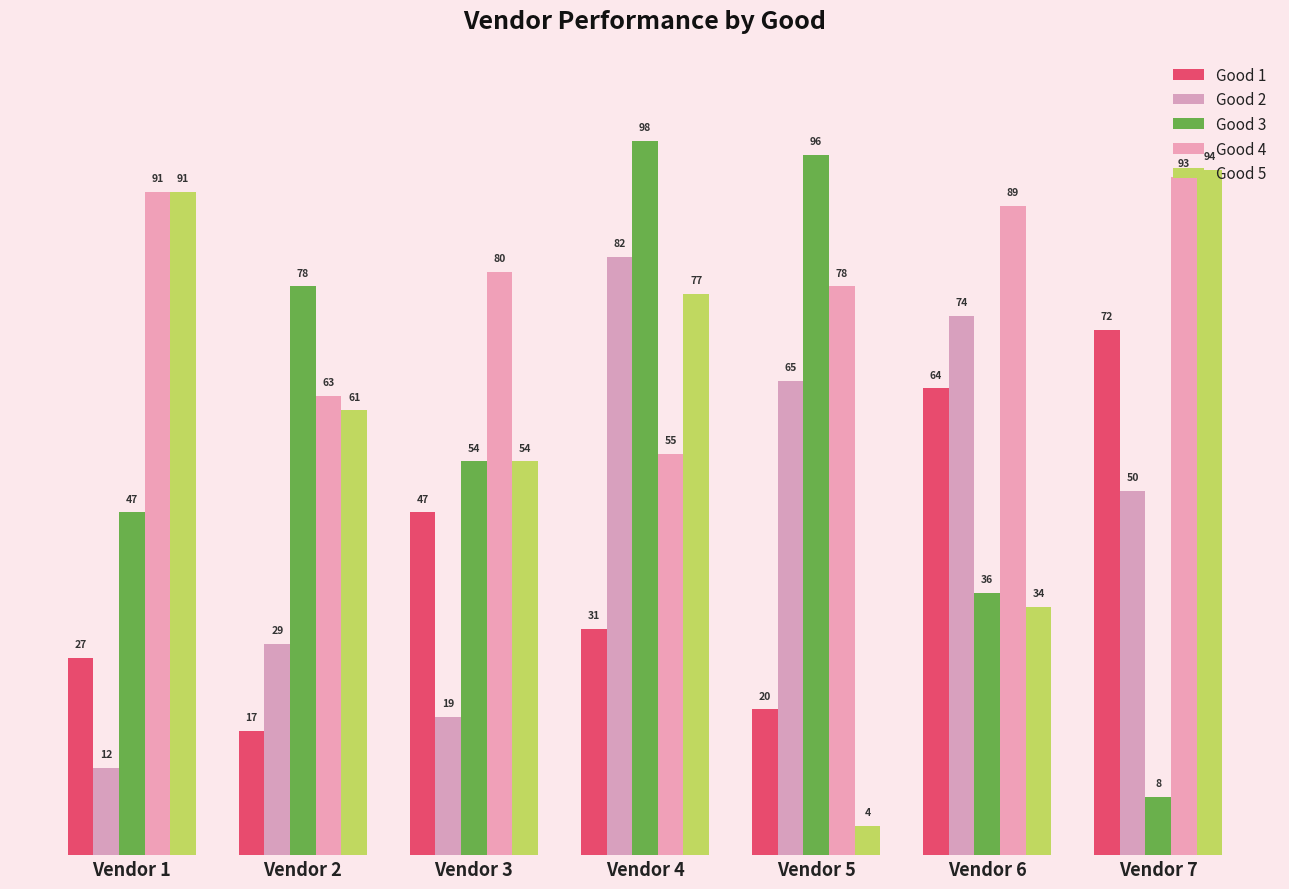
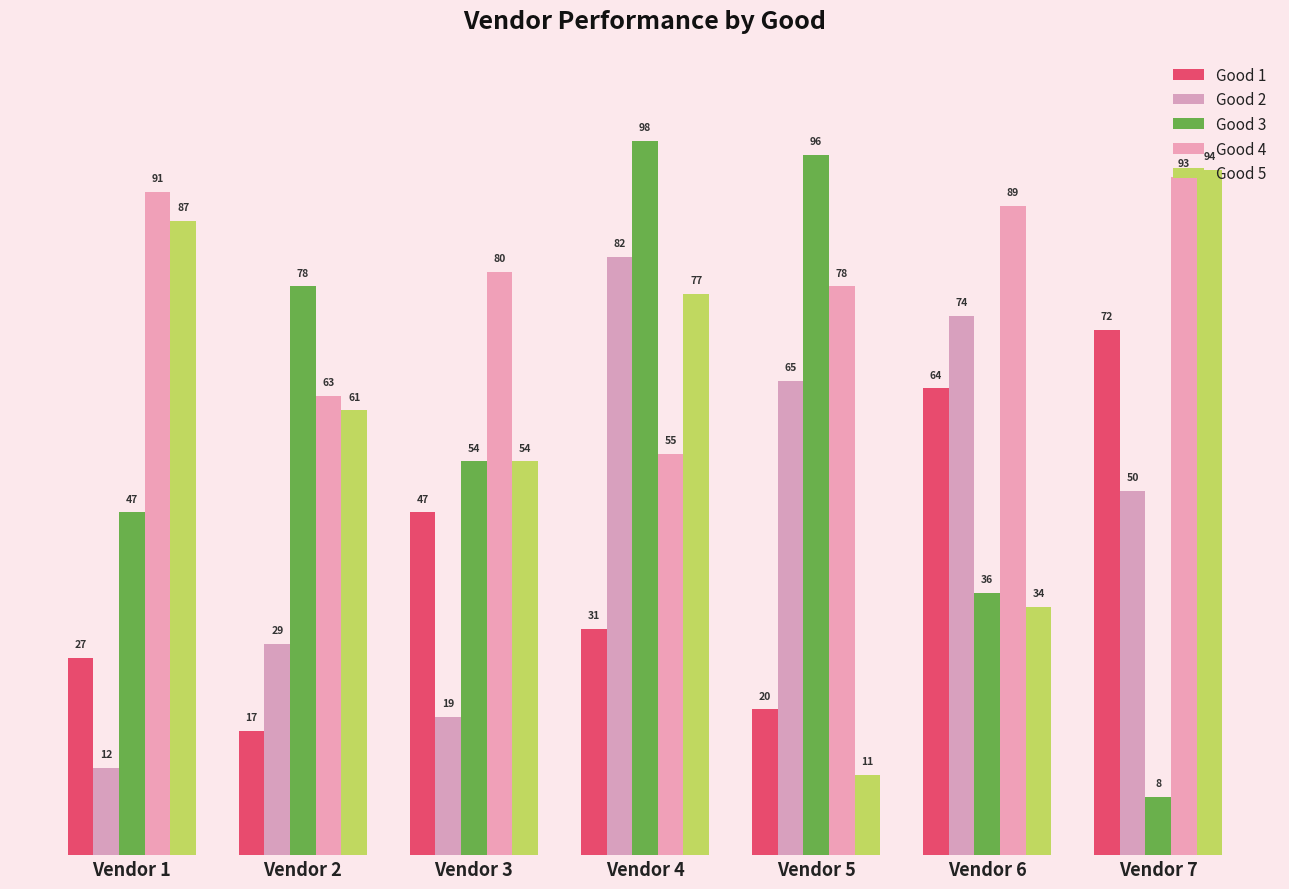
  {
    "Good 1": {
      "Vendor 1": 27,
      "Vendor 2": 17,
      "Vendor 3": 47,
      "Vendor 4": 31,
      "Vendor 5": 20,
      "Vendor 6": 64,
      "Vendor 7": 72
    },
    "Good 3": {
      "Vendor 1": 47,
      "Vendor 2": 78,
      "Vendor 3": 54,
      "Vendor 4": 98,
      "Vendor 5": 96,
      "Vendor 6": 36,
      "Vendor 7": 8
    },
    "Good 5": {
-     "Vendor 1": 91,
+     "Vendor 1": 87,
      "Vendor 2": 61,
      "Vendor 3": 54,
      "Vendor 4": 77,
-     "Vendor 5": 4,
+     "Vendor 5": 11,
      "Vendor 6": 34,
      "Vendor 7": 94
    }
  }
